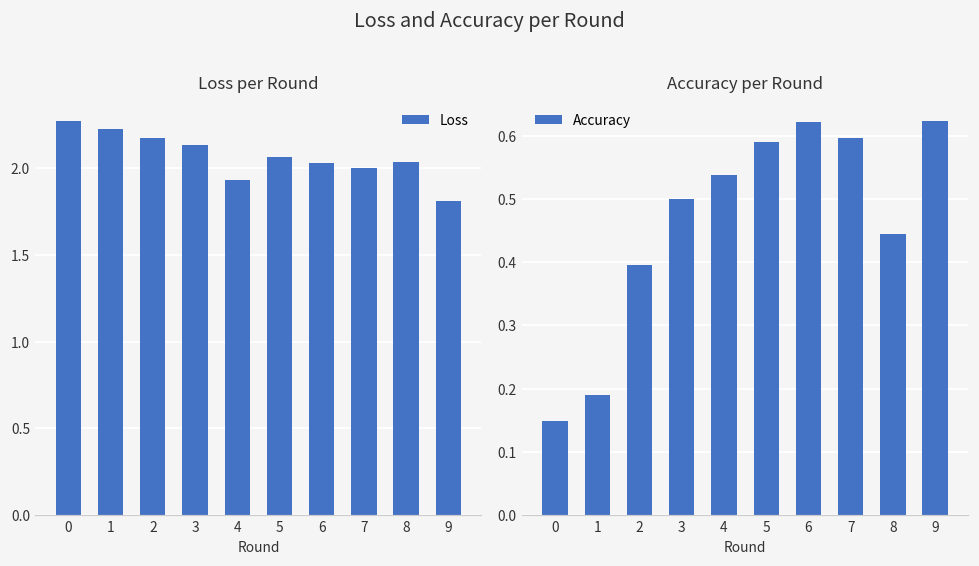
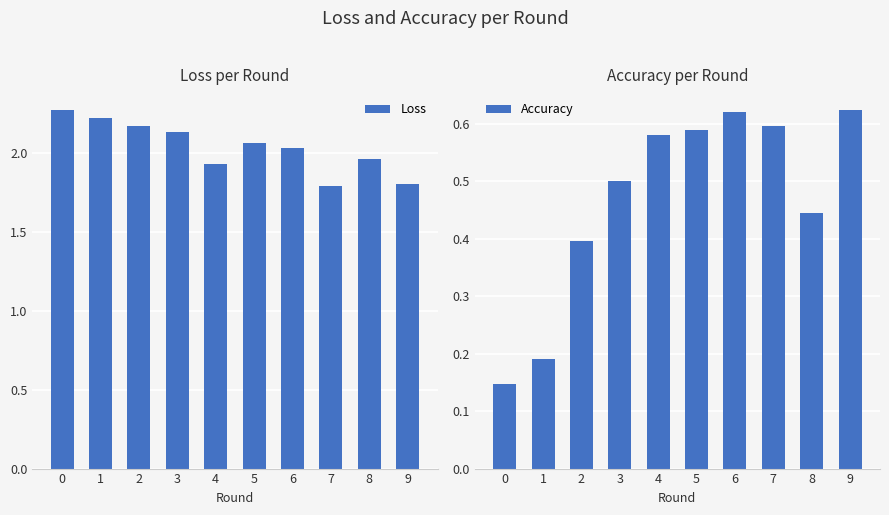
  {
    "Loss per Round": {
      "0": 2.27,
      "1": 2.23,
      "2": 2.18,
      "3": 2.14,
      "4": 1.93,
      "5": 2.07,
      "6": 2.03,
-     "7": 2.00,
-     "8": 2.04,
+     "7": 1.80,
+     "8": 1.97,
      "9": 1.81
    },
    "Accuracy per Round": {
      "0": 0.15,
      "1": 0.19,
      "2": 0.40,
      "3": 0.50,
-     "4": 0.54,
+     "4": 0.58,
      "5": 0.59,
      "6": 0.62,
      "7": 0.60,
      "8": 0.44,
      "9": 0.62
    }
  }
